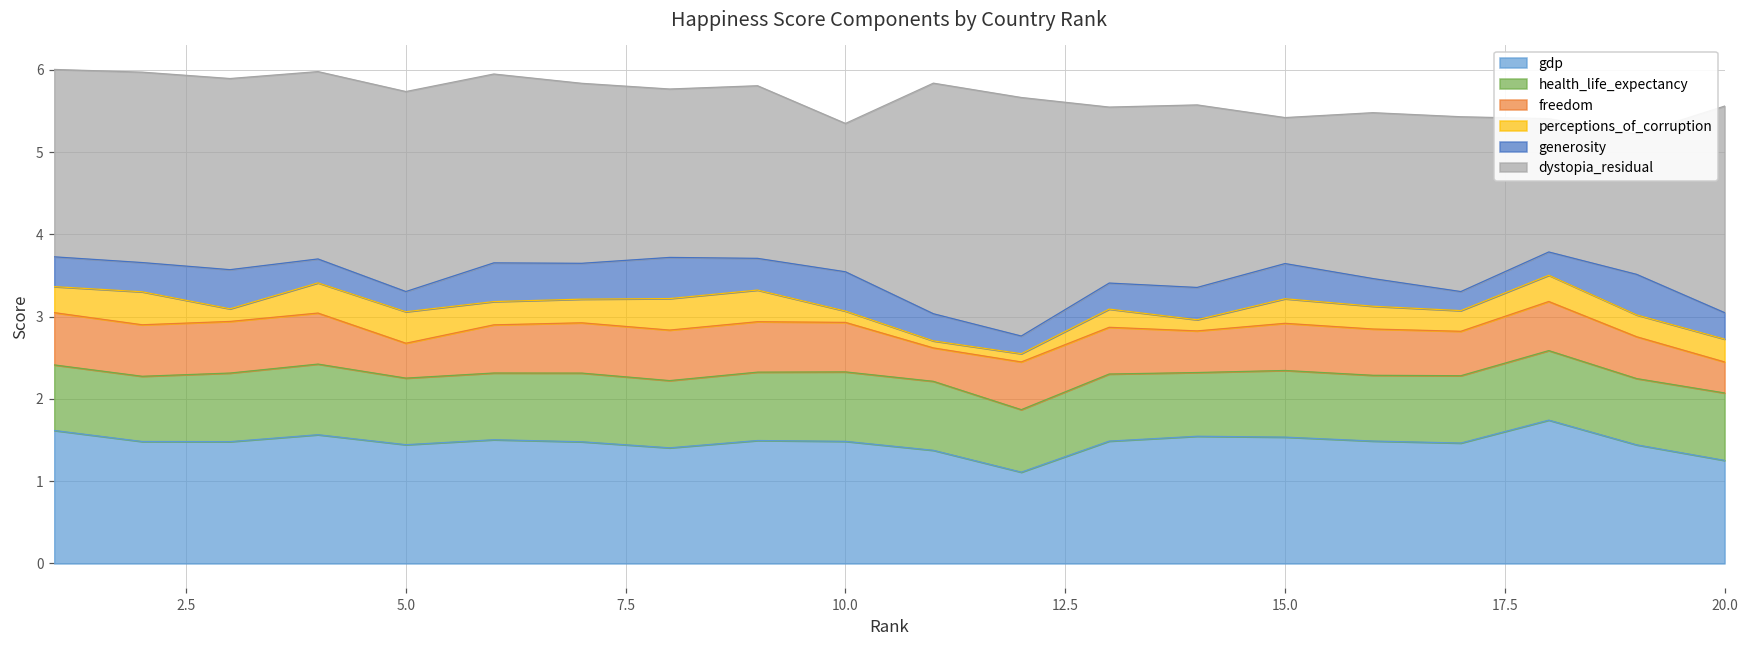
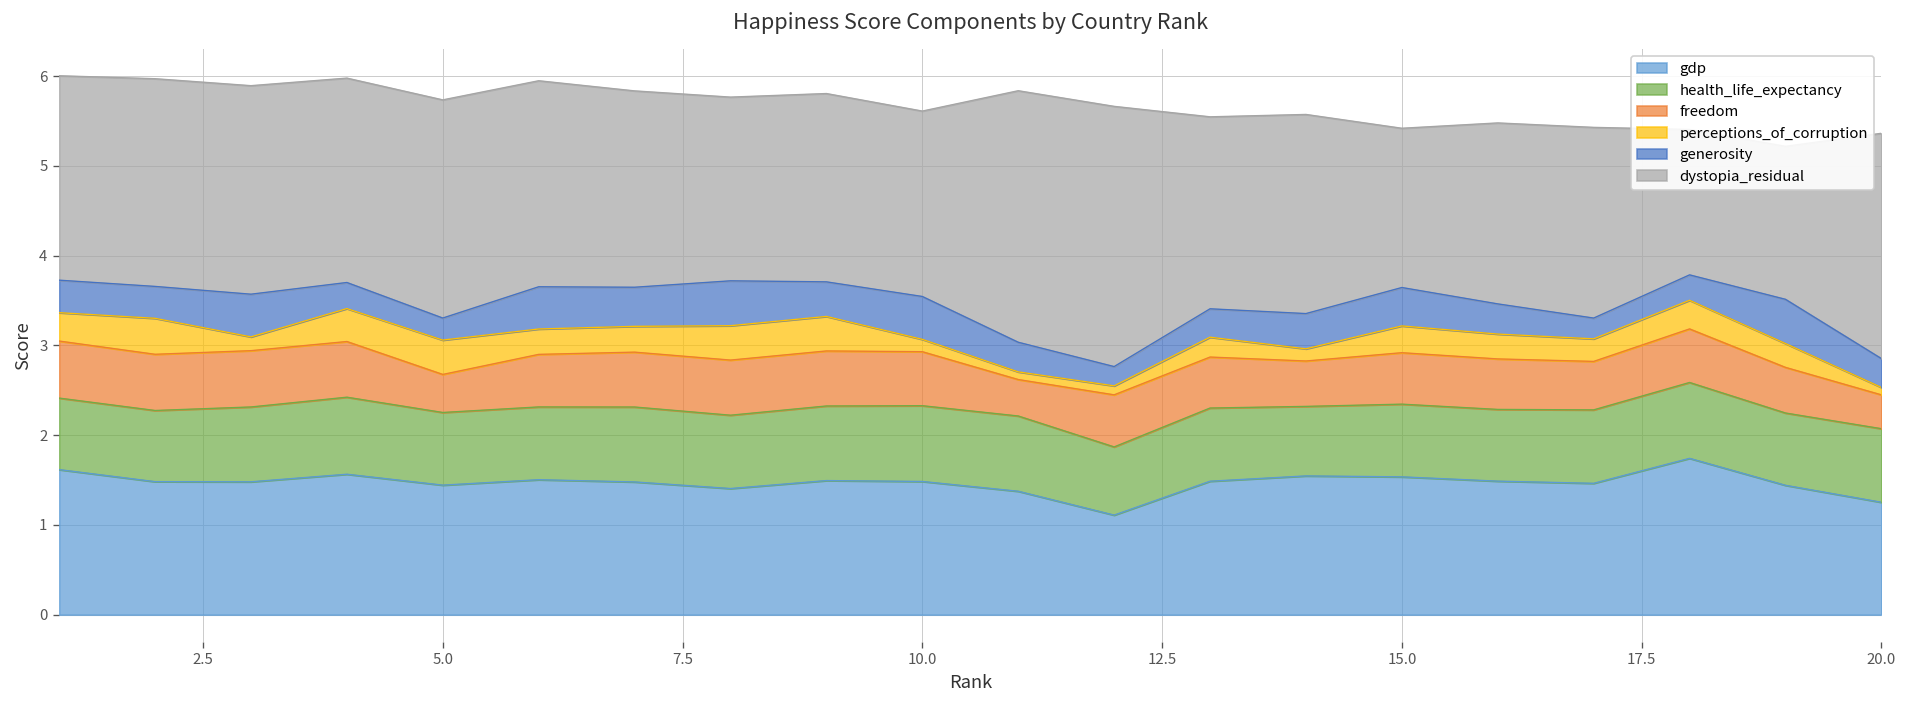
  {
    "health_life_expectancy": {
      "5.0": 0.8,
      "10.0": 0.8,
      "15.0": 0.8,
      "20.0": 0.8
    },
    "freedom": {
      "5.0": 0.4,
      "10.0": 0.6,
      "15.0": 0.6,
      "20.0": 0.4
    },
    "perceptions_of_corruption": {
      "5.0": 0.4,
      "10.0": 0.1,
      "15.0": 0.3,
-     "20.0": 0.3
+     "20.0": 0.1
    },
    "dystopia_residual": {
      "5.0": 2.4,
-     "10.0": 1.8,
+     "10.0": 2.1,
      "15.0": 1.8,
      "20.0": 2.5
    }
  }
